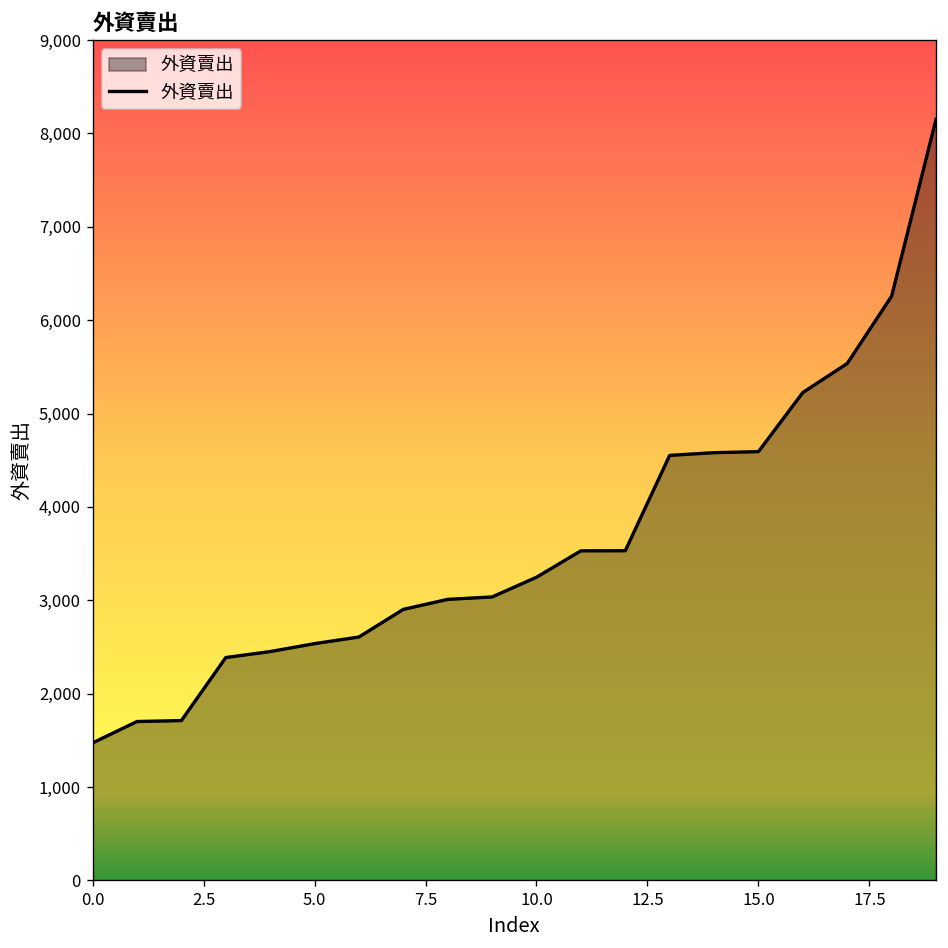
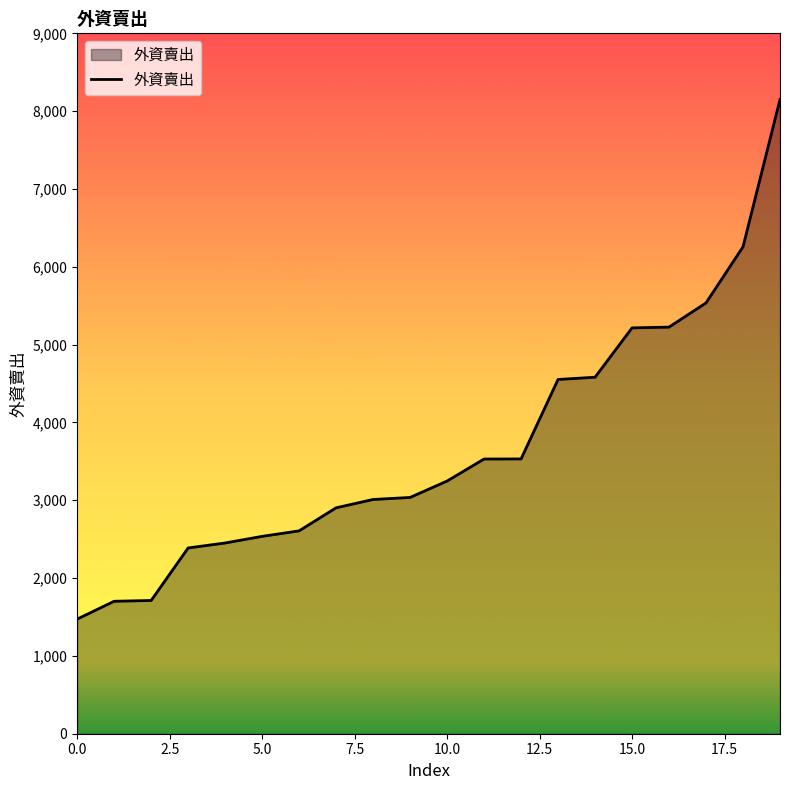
  {
    "0.0": "1,500",
    "5.0": "2,500",
    "10.0": "3,200",
-   "15.0": "4,600"
+   "15.0": "5,200"
  }
